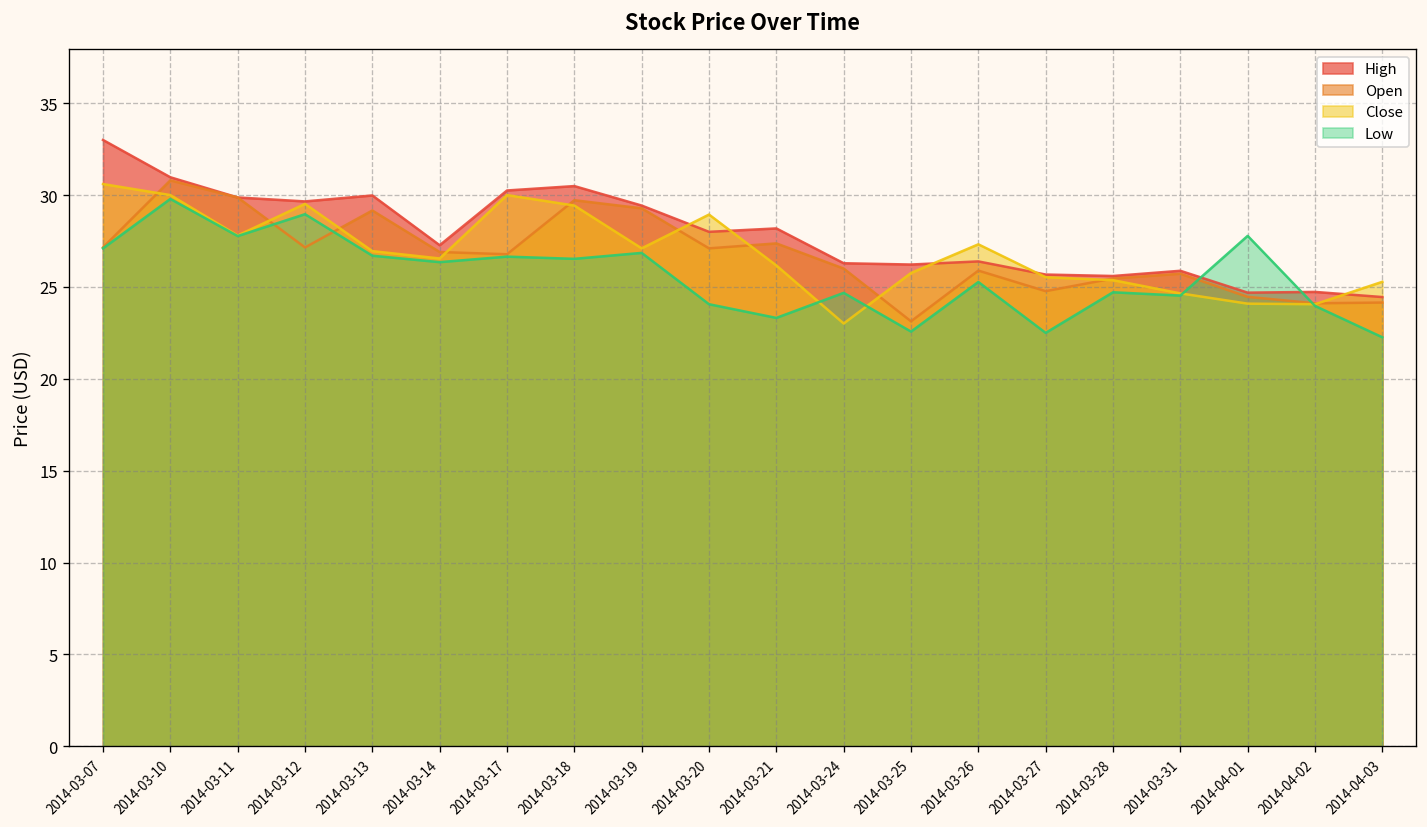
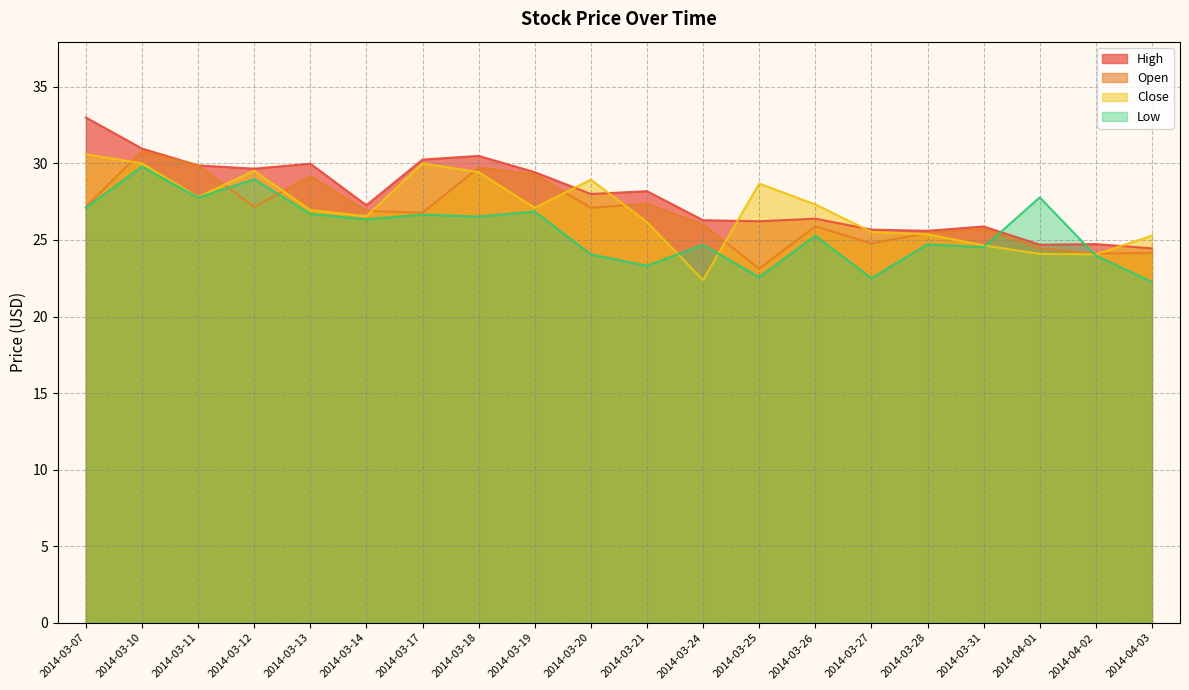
  {
    "Close": {
      "2014-03-07": 30.6,
      "2014-03-10": 30.0,
      "2014-03-13": 27.0,
      "2014-03-14": 26.6,
      "2014-03-17": 30.0,
      "2014-03-18": 29.4,
      "2014-03-19": 27.1,
      "2014-03-20": 28.9,
      "2014-03-21": 26.2,
-     "2014-03-24": 23.0,
-     "2014-03-25": 25.8,
+     "2014-03-24": 22.4,
+     "2014-03-25": 28.7,
      "2014-03-26": 27.3,
      "2014-04-01": 24.1,
      "2014-04-03": 25.3
    },
    "Low": {
      "2014-03-10": 29.8,
      "2014-03-12": 29.0,
      "2014-03-13": 26.7,
      "2014-03-14": 26.4,
      "2014-03-18": 26.5,
      "2014-03-19": 26.9,
      "2014-03-20": 24.1,
      "2014-03-21": 23.3,
      "2014-03-24": 24.7,
      "2014-03-25": 22.6,
      "2014-03-26": 25.3,
      "2014-03-27": 22.5,
      "2014-03-28": 24.7,
      "2014-04-01": 27.8,
      "2014-04-03": 22.3
    }
  }
